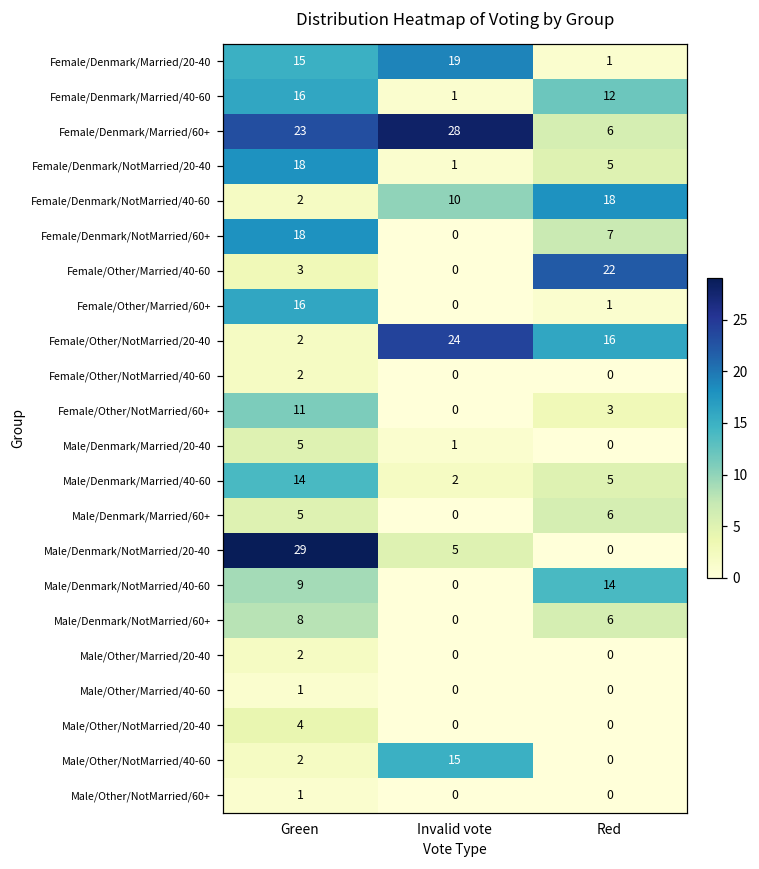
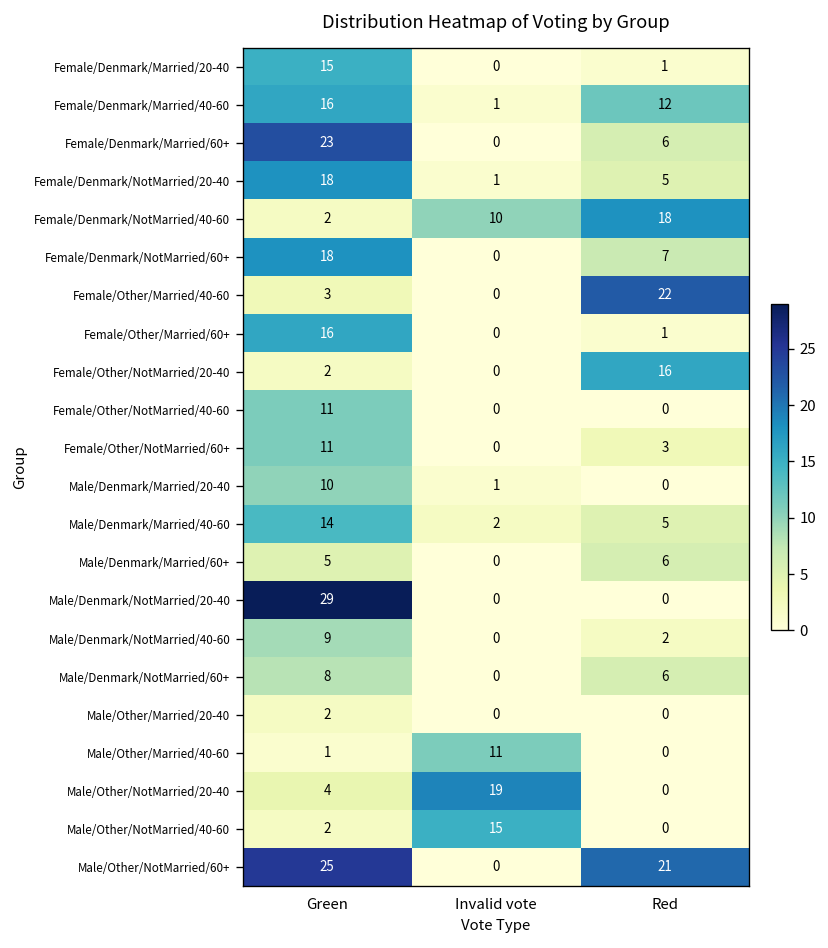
  {
    "Female/Denmark/Married/20-40": {
      "Green": 15,
-     "Invalid vote": 19,
+     "Invalid vote": 0,
      "Red": 1
    },
    "Female/Denmark/Married/40-60": {
      "Green": 16,
      "Invalid vote": 1,
      "Red": 12
    },
    "Female/Denmark/Married/60+": {
      "Green": 23,
-     "Invalid vote": 28,
+     "Invalid vote": 0,
      "Red": 6
    },
    "Female/Denmark/NotMarried/20-40": {
      "Green": 18,
      "Invalid vote": 1,
      "Red": 5
    },
    "Female/Denmark/NotMarried/40-60": {
      "Green": 2,
      "Invalid vote": 10,
      "Red": 18
    },
    "Female/Denmark/NotMarried/60+": {
      "Green": 18,
      "Invalid vote": 0,
      "Red": 7
    },
    "Female/Other/Married/40-60": {
      "Green": 3,
      "Invalid vote": 0,
      "Red": 22
    },
    "Female/Other/Married/60+": {
      "Green": 16,
      "Invalid vote": 0,
      "Red": 1
    },
    "Female/Other/NotMarried/20-40": {
      "Green": 2,
-     "Invalid vote": 24,
+     "Invalid vote": 0,
      "Red": 16
    },
    "Female/Other/NotMarried/40-60": {
-     "Green": 2,
+     "Green": 11,
      "Invalid vote": 0,
      "Red": 0
    },
    "Female/Other/NotMarried/60+": {
      "Green": 11,
      "Invalid vote": 0,
      "Red": 3
    },
    "Male/Denmark/Married/20-40": {
-     "Green": 5,
+     "Green": 10,
      "Invalid vote": 1,
      "Red": 0
    },
    "Male/Denmark/Married/40-60": {
      "Green": 14,
      "Invalid vote": 2,
      "Red": 5
    },
    "Male/Denmark/Married/60+": {
      "Green": 5,
      "Invalid vote": 0,
      "Red": 6
    },
    "Male/Denmark/NotMarried/20-40": {
      "Green": 29,
-     "Invalid vote": 5,
+     "Invalid vote": 0,
      "Red": 0
    },
    "Male/Denmark/NotMarried/40-60": {
      "Green": 9,
      "Invalid vote": 0,
-     "Red": 14
+     "Red": 2
    },
    "Male/Denmark/NotMarried/60+": {
      "Green": 8,
      "Invalid vote": 0,
      "Red": 6
    },
    "Male/Other/Married/20-40": {
      "Green": 2,
      "Invalid vote": 0,
      "Red": 0
    },
    "Male/Other/Married/40-60": {
      "Green": 1,
-     "Invalid vote": 0,
+     "Invalid vote": 11,
      "Red": 0
    },
    "Male/Other/NotMarried/20-40": {
      "Green": 4,
-     "Invalid vote": 0,
+     "Invalid vote": 19,
      "Red": 0
    },
    "Male/Other/NotMarried/40-60": {
      "Green": 2,
      "Invalid vote": 15,
      "Red": 0
    },
    "Male/Other/NotMarried/60+": {
-     "Green": 1,
+     "Green": 25,
      "Invalid vote": 0,
-     "Red": 0
+     "Red": 21
    }
  }
